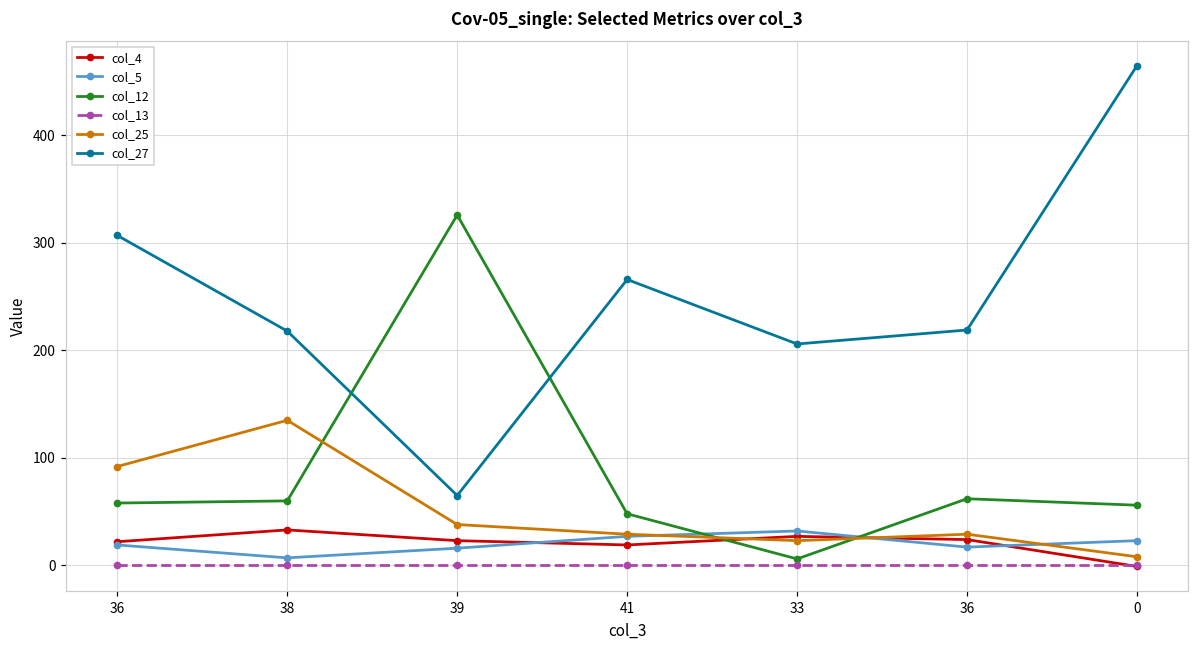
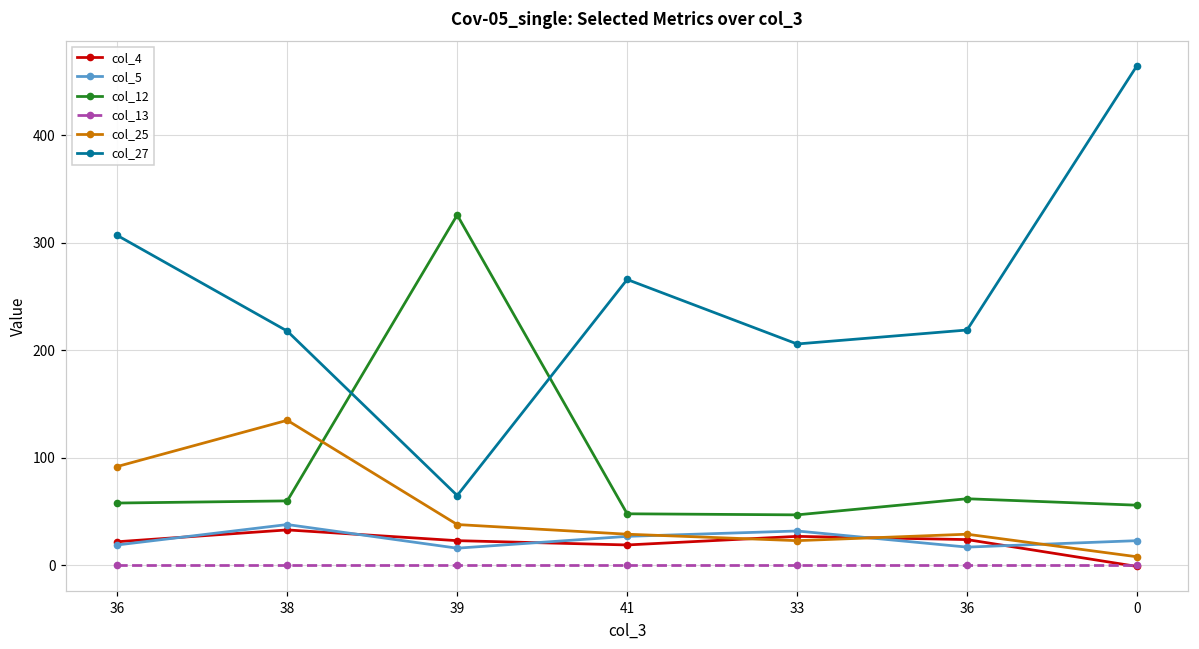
  {
    "col_4": {
      "38": 30,
      "39": 20,
      "41": 20,
      "33": 30
    },
    "col_5": {
-     "38": 10,
+     "38": 40,
      "39": 20,
      "33": 30,
      "0": 20
    },
    "col_12": {
      "38": 60,
      "39": 330,
      "41": 50,
-     "33": 10,
+     "33": 50,
      "0": 60
    },
    "col_13": {
      "38": 0,
      "39": 0,
      "41": 0,
      "33": 0
    },
    "col_25": {
      "38": 140,
      "39": 40,
      "33": 20,
      "0": 10
    },
    "col_27": {
      "38": 220,
      "39": 70,
      "41": 270,
      "33": 210,
      "0": 470
    }
  }
